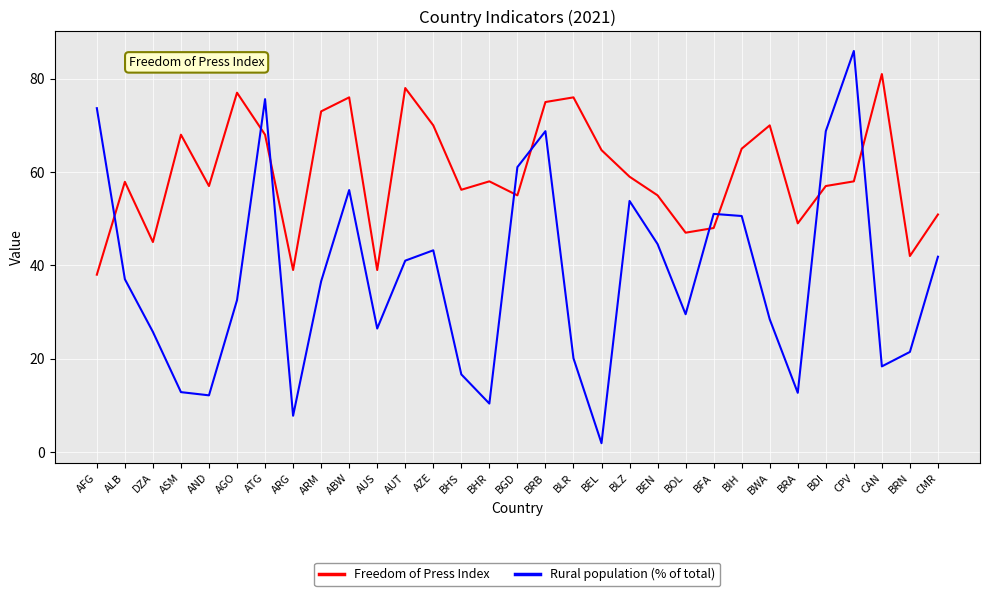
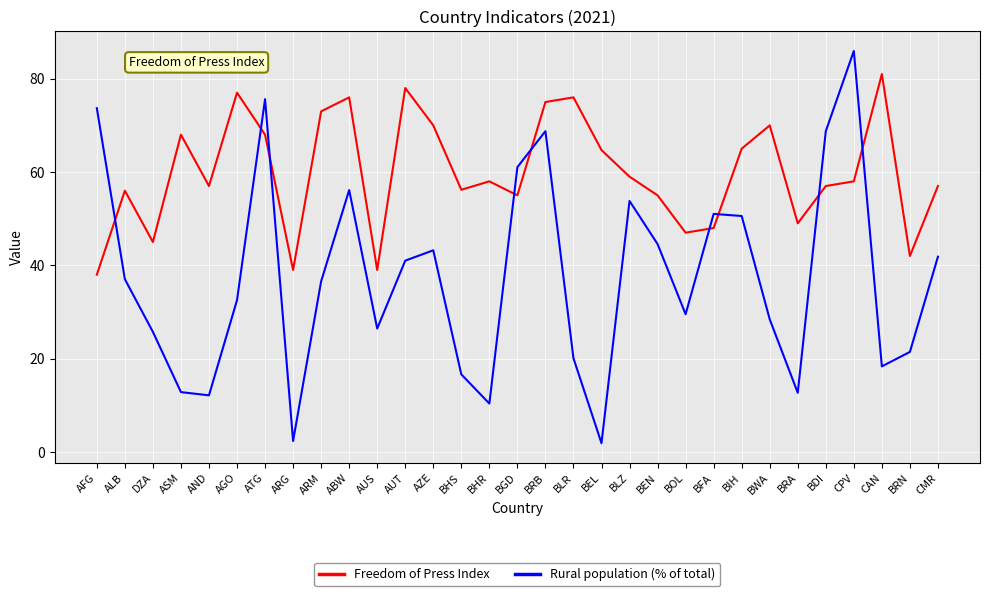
  {
    "Freedom of Press Index": {
      "AFG": 38,
-     "ALB": 58,
+     "ALB": 56,
      "DZA": 45,
      "ASM": 68,
      "AND": 57,
      "AGO": 77,
      "ATG": 68,
      "ARG": 39,
      "ARM": 73,
      "ABW": 76,
      "AUS": 39,
      "AUT": 78,
      "AZE": 70,
      "BHS": 56,
      "BHR": 58,
      "BGD": 55,
      "BRB": 75,
      "BLR": 76,
      "BEL": 65,
      "BLZ": 59,
      "BEN": 55,
      "BOL": 47,
      "BFA": 48,
      "BIH": 65,
      "BWA": 70,
      "BRA": 49,
      "BDI": 57,
      "CPV": 58,
      "CAN": 81,
      "BRN": 42,
-     "CMR": 51
+     "CMR": 57
    },
    "Rural population (% of total)": {
      "AFG": 74,
      "ALB": 37,
      "DZA": 26,
      "ASM": 13,
      "AND": 12,
      "AGO": 33,
      "ATG": 76,
-     "ARG": 8,
+     "ARG": 2,
      "ARM": 37,
      "ABW": 56,
      "AUS": 26,
      "AUT": 41,
      "AZE": 43,
      "BHS": 17,
      "BHR": 10,
      "BGD": 61,
      "BRB": 69,
      "BLR": 20,
      "BEL": 2,
      "BLZ": 54,
      "BEN": 45,
      "BOL": 30,
      "BFA": 51,
      "BIH": 51,
      "BWA": 28,
      "BRA": 13,
      "BDI": 69,
      "CPV": 86,
      "CAN": 18,
      "BRN": 21,
      "CMR": 42
    }
  }
